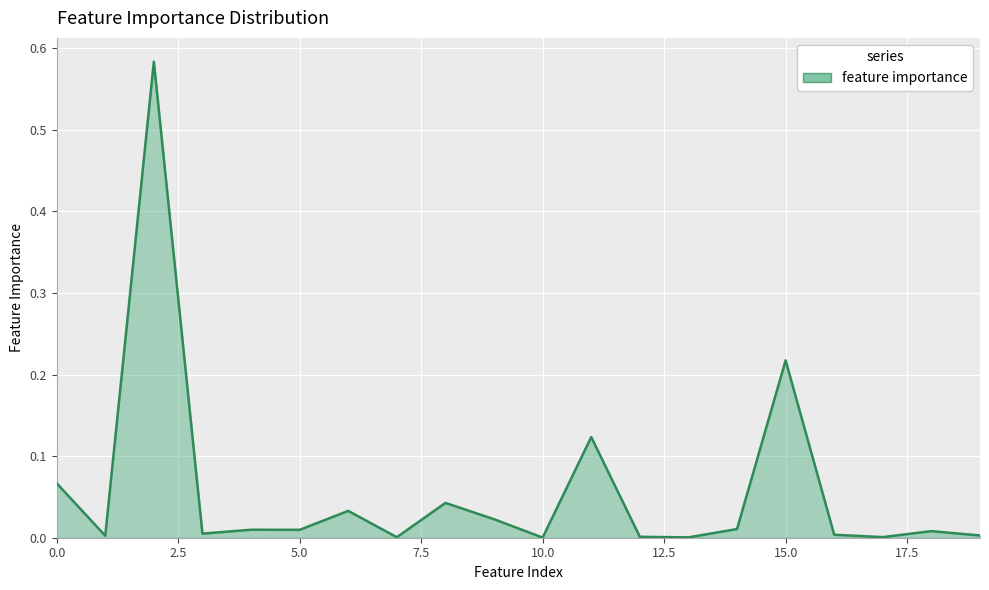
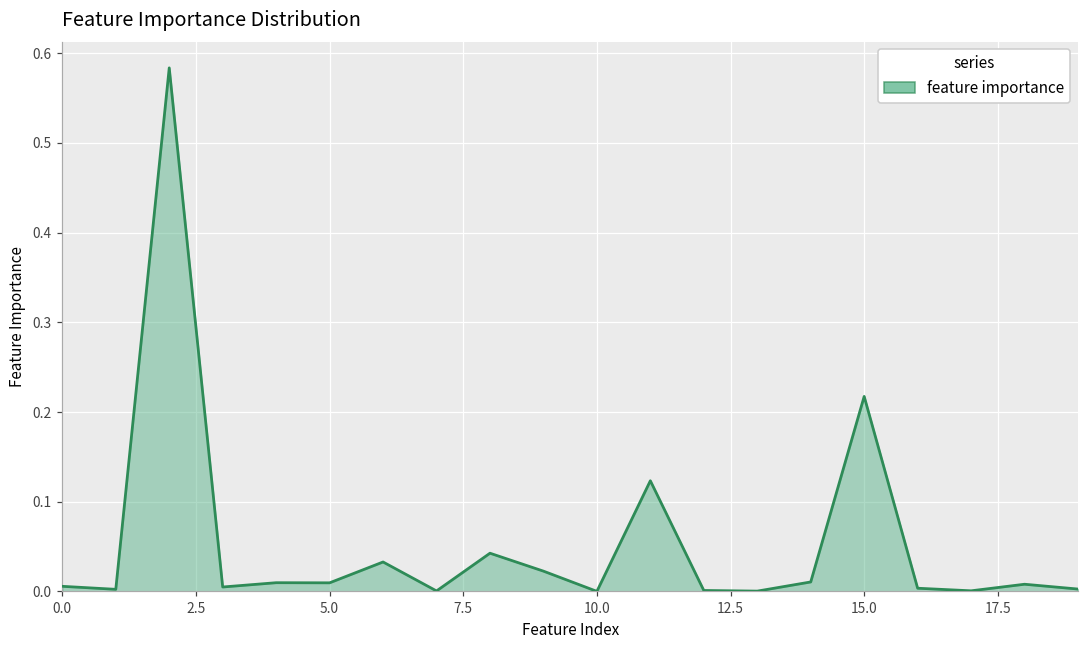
  {
-   "0.0": 0.07,
+   "0.0": 0.01,
    "5.0": 0.01,
    "10.0": 0.00,
    "15.0": 0.22
  }
